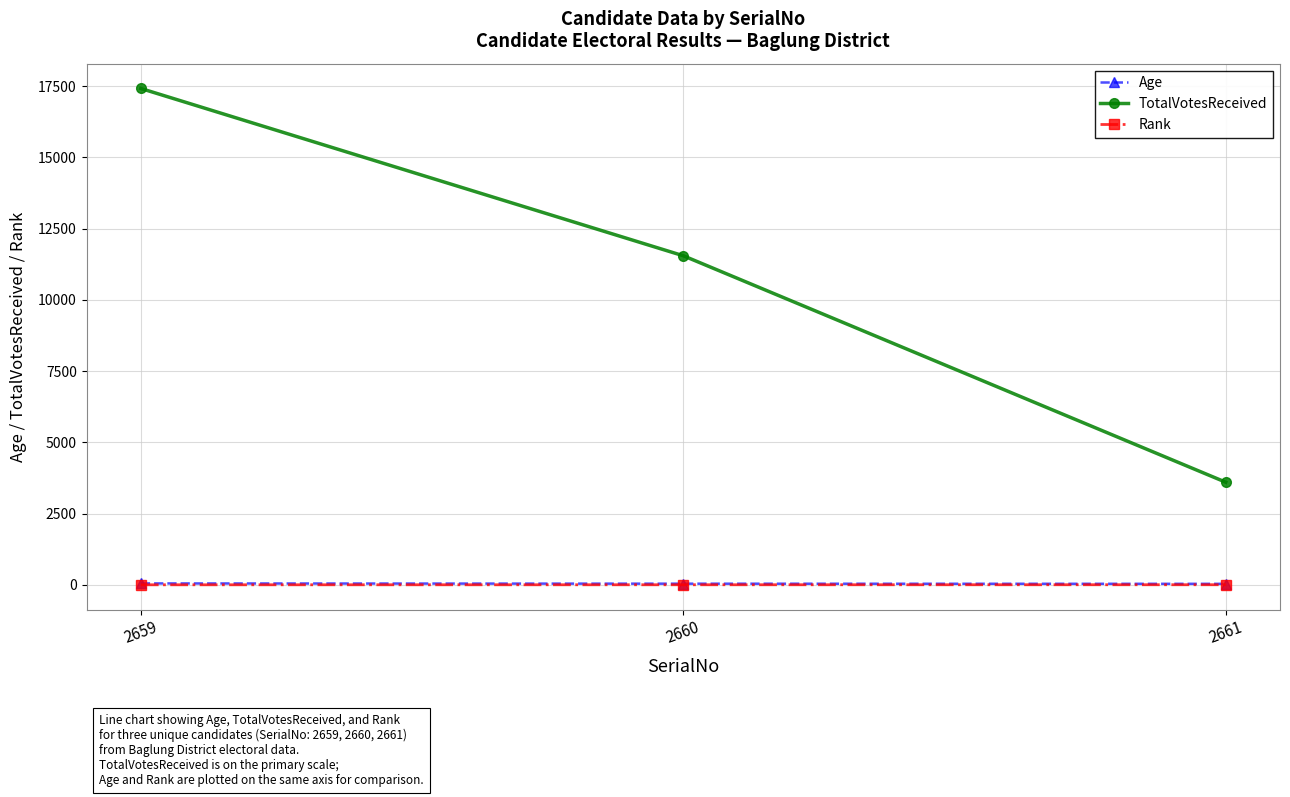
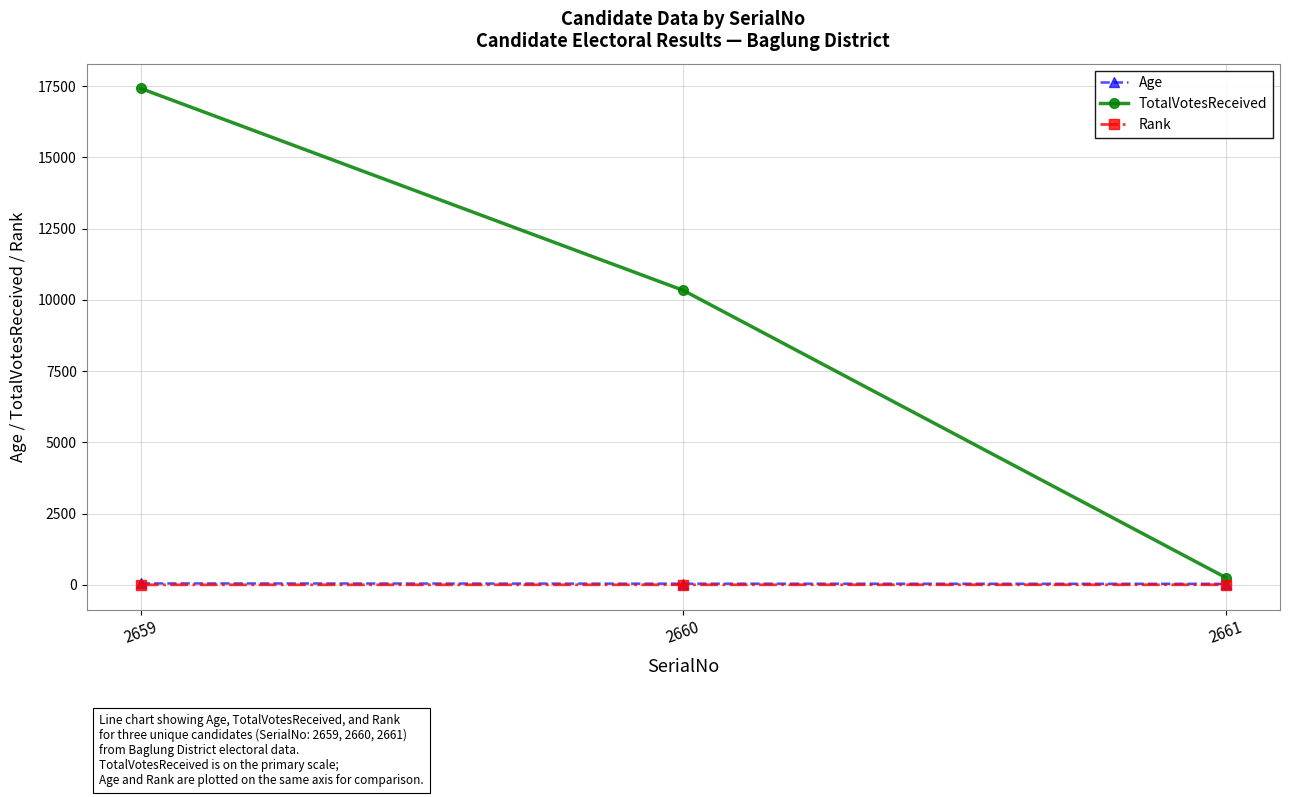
  {
    "TotalVotesReceived": {
      "2659": 17400,
-     "2660": 11500,
-     "2661": 3600
+     "2660": 10300,
+     "2661": 300
    }
  }
